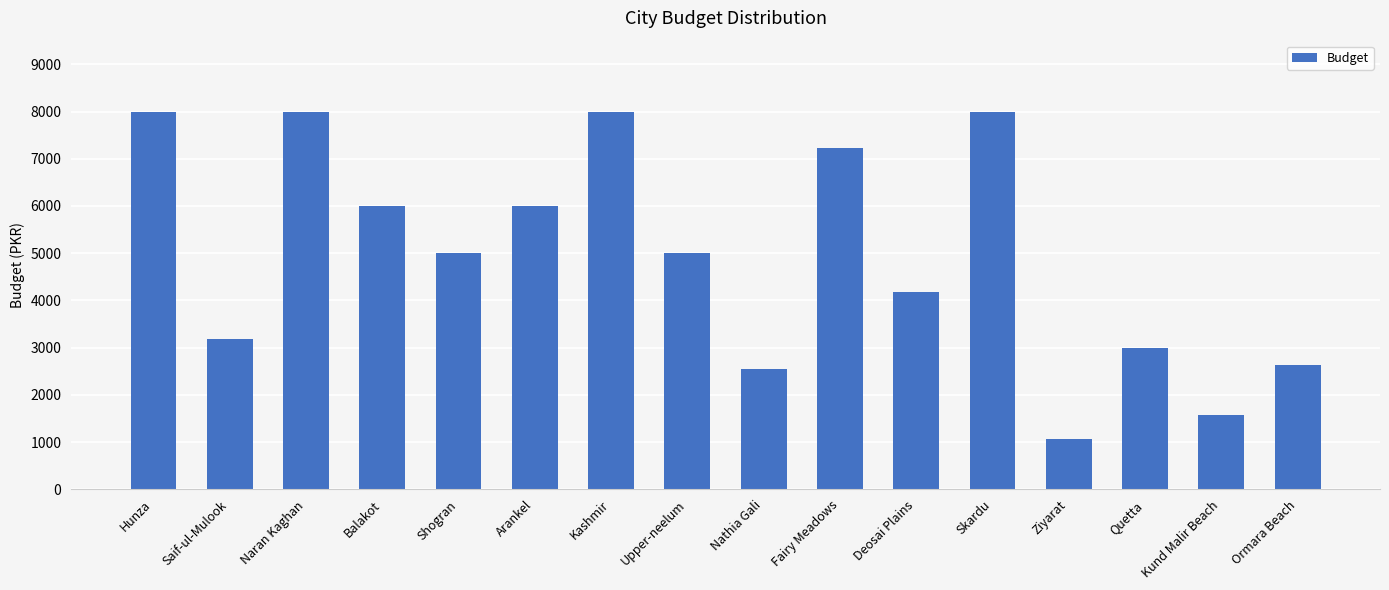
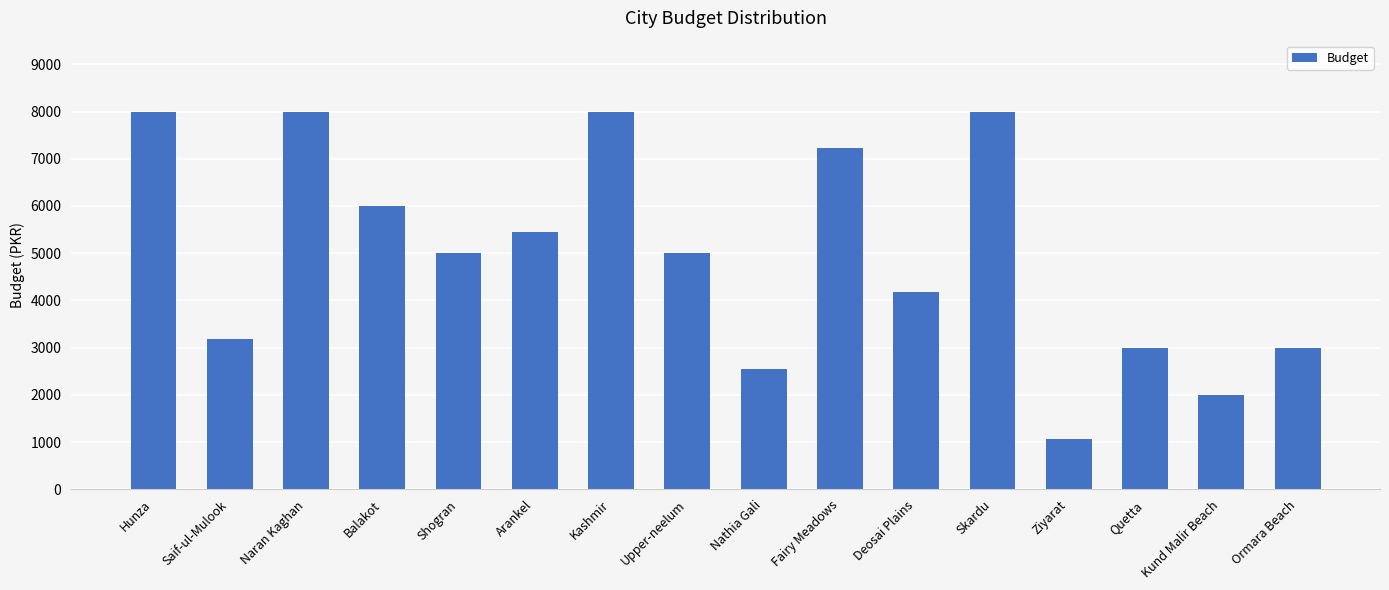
  {
    "Hunza": 8000,
    "Saif-ul-Mulook": 3200,
    "Naran Kaghan": 8000,
    "Balakot": 6000,
    "Shogran": 5000,
-   "Arankel": 6000,
+   "Arankel": 5500,
    "Kashmir": 8000,
    "Upper-neelum": 5000,
    "Nathia Gali": 2500,
    "Fairy Meadows": 7200,
    "Deosai Plains": 4200,
    "Skardu": 8000,
    "Ziyarat": 1100,
    "Quetta": 3000,
-   "Kund Malir Beach": 1600,
-   "Ormara Beach": 2600
+   "Kund Malir Beach": 2000,
+   "Ormara Beach": 3000
  }
